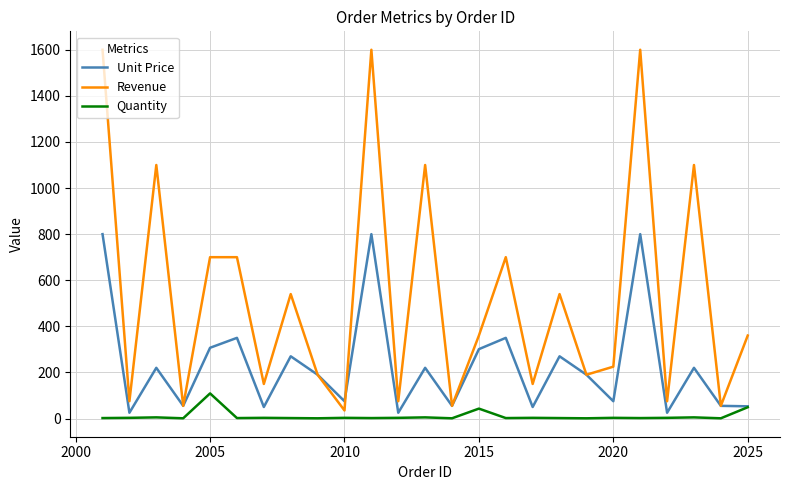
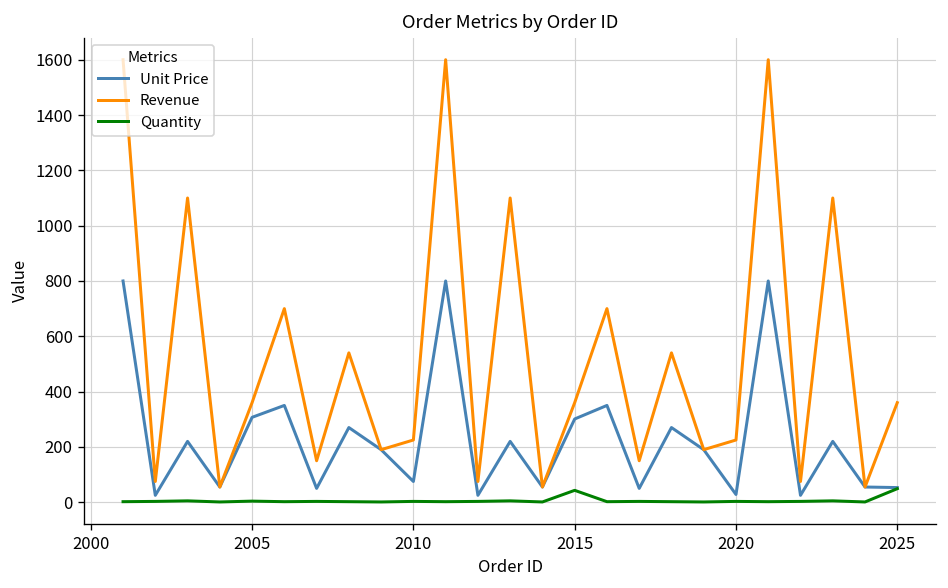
  {
    "Unit Price": {
      "2005": 310,
      "2010": 80,
      "2015": 300,
-     "2020": 80
+     "2020": 30
    },
    "Revenue": {
-     "2005": 700,
-     "2010": 40,
+     "2005": 360,
+     "2010": 230,
      "2015": 360,
      "2020": 230,
      "2025": 360
    },
    "Quantity": {
-     "2005": 110,
+     "2005": 0,
      "2010": 0,
      "2015": 40,
      "2020": 0
    }
  }
